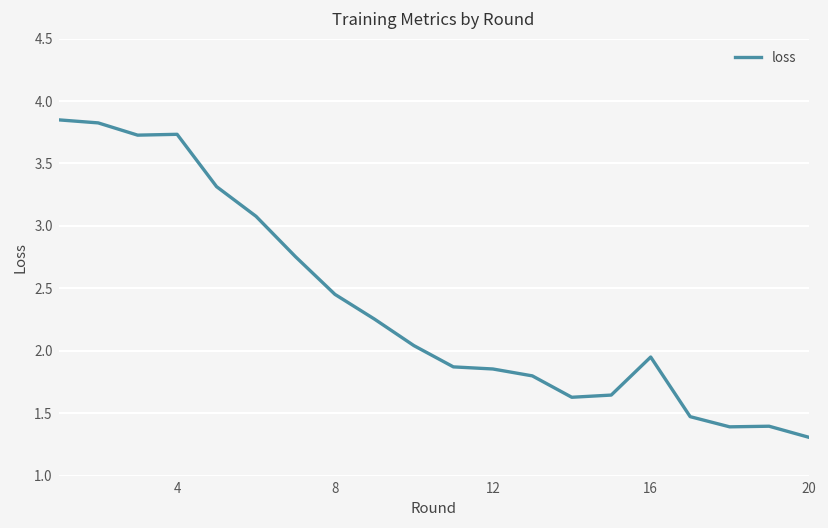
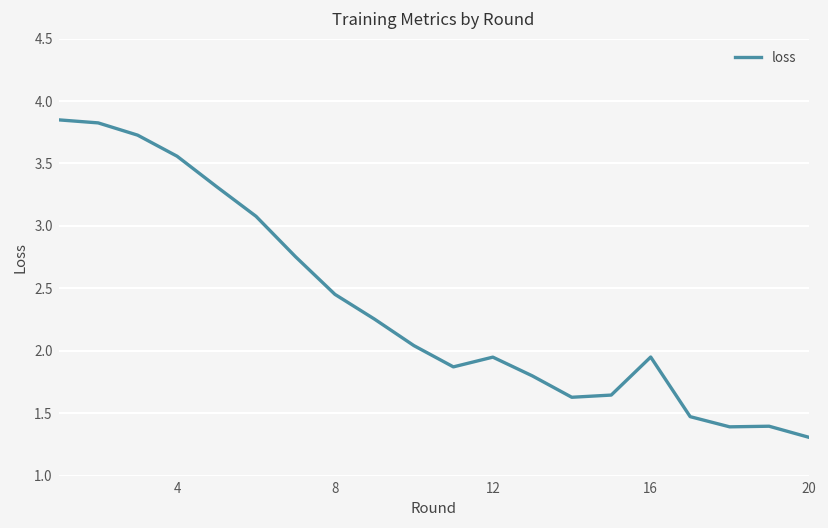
  {
-   "4": 3.73,
+   "4": 3.56,
    "8": 2.45,
-   "12": 1.86,
+   "12": 1.95,
    "16": 1.95,
    "20": 1.31
  }
